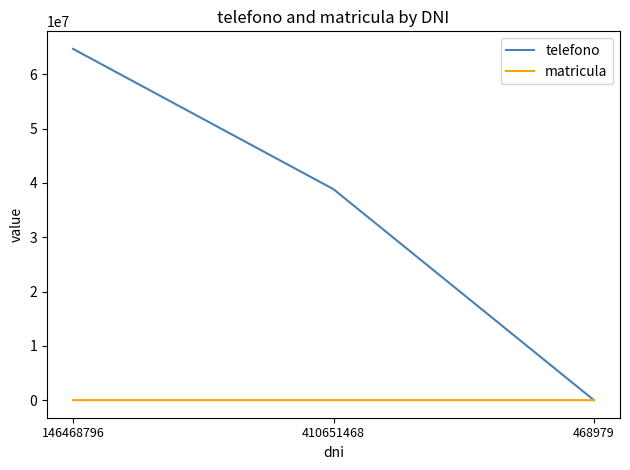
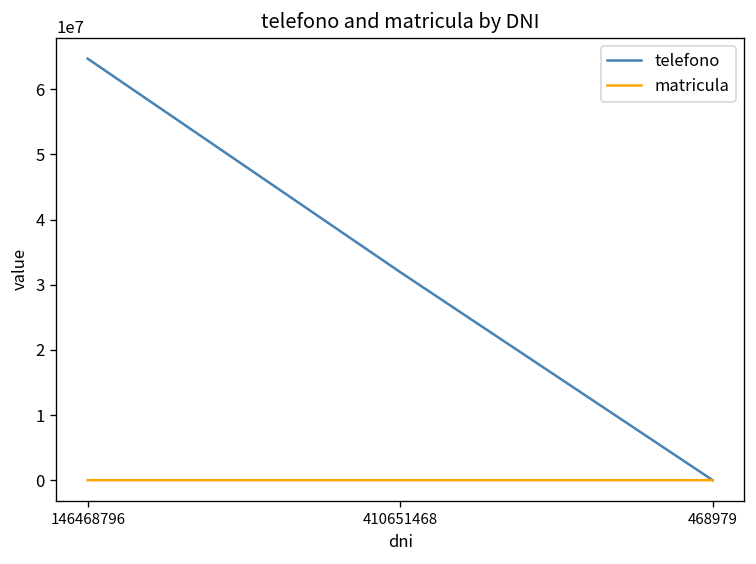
  {
    "telefono": {
      "146468796": 65000000,
-     "410651468": 39000000
+     "410651468": 32000000
    },
    "matricula": {
      "146468796": 0,
      "410651468": 0
    }
  }
